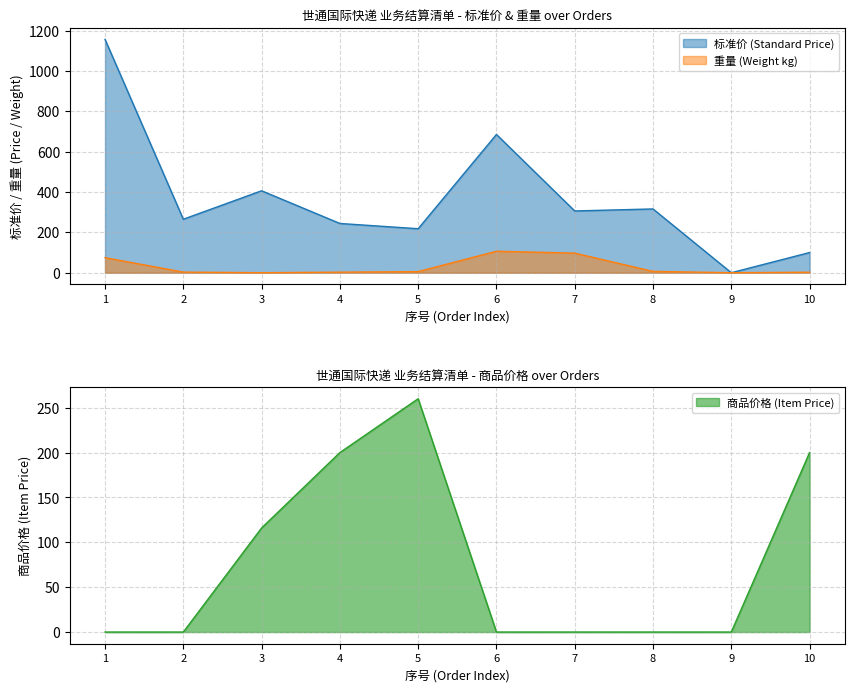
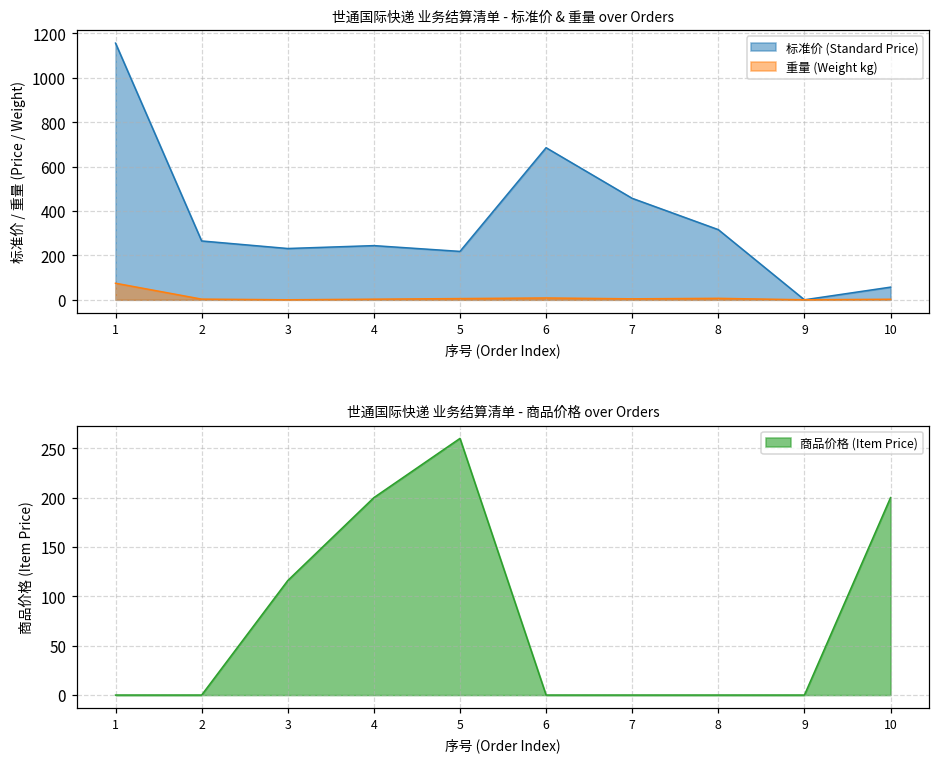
  {
    "世通国际快递 业务结算清单 - 标准价 & 重量 over Orders": {
      "标准价 (Standard Price)": {
        "1": 1160,
        "2": 270,
-       "3": 410,
+       "3": 230,
        "4": 240,
        "5": 220,
        "6": 690,
-       "7": 310,
+       "7": 460,
        "8": 320,
-       "10": 100
+       "10": 60
      },
      "重量 (Weight kg)": {
        "1": 70,
        "2": 0,
        "3": 0,
        "4": 0,
        "5": 10,
-       "6": 110,
-       "7": 100,
+       "6": 10,
+       "7": 0,
        "8": 10,
        "10": 0
      }
    },
    "世通国际快递 业务结算清单 - 商品价格 over Orders": {
      "1": 0,
      "2": 0,
      "3": 120,
      "4": 200,
      "5": 260,
      "6": 0,
      "7": 0,
      "8": 0,
      "9": 0,
      "10": 200
    }
  }
